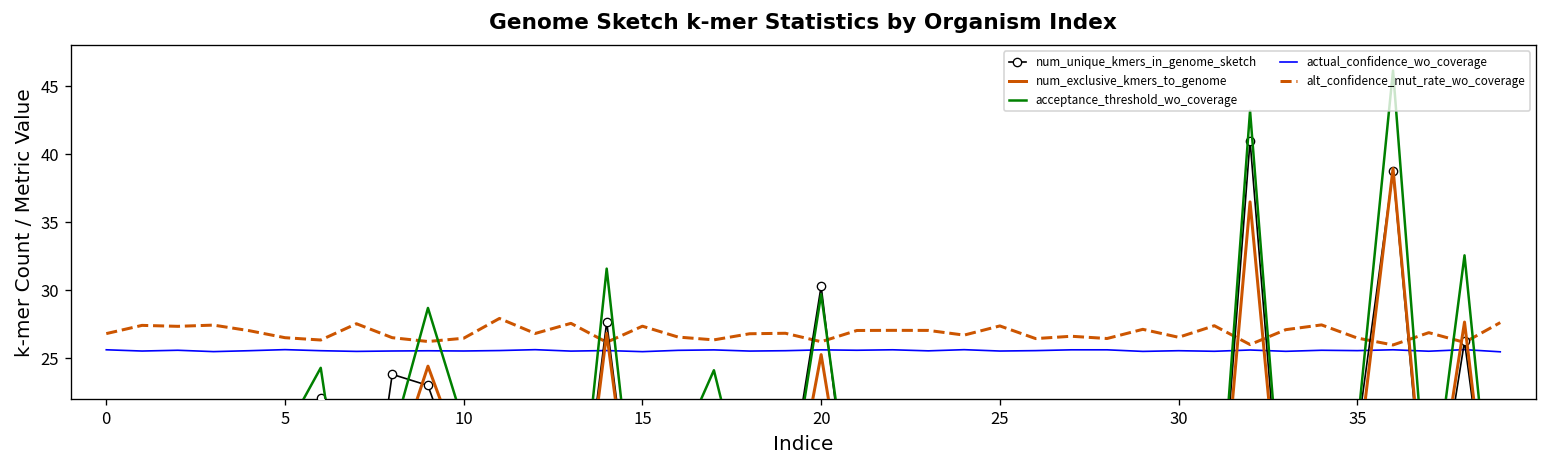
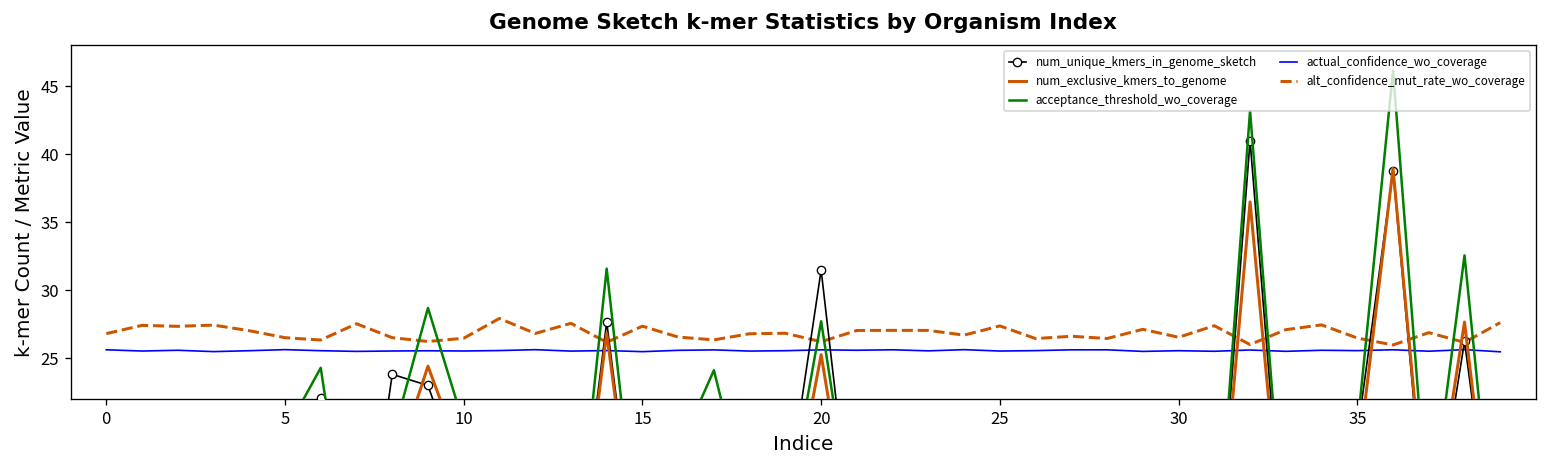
  {
    "num_unique_kmers_in_genome_sketch": {
-     "20": 30.3
+     "20": 31.5
    },
    "acceptance_threshold_wo_coverage": {
-     "20": 29.7
+     "20": 27.7
    },
    "actual_confidence_wo_coverage": {
      "0": 25.6,
      "5": 25.6,
      "10": 25.5,
      "15": 25.5,
      "20": 25.6,
      "25": 25.5,
      "30": 25.6,
      "35": 25.6
    }
  }
